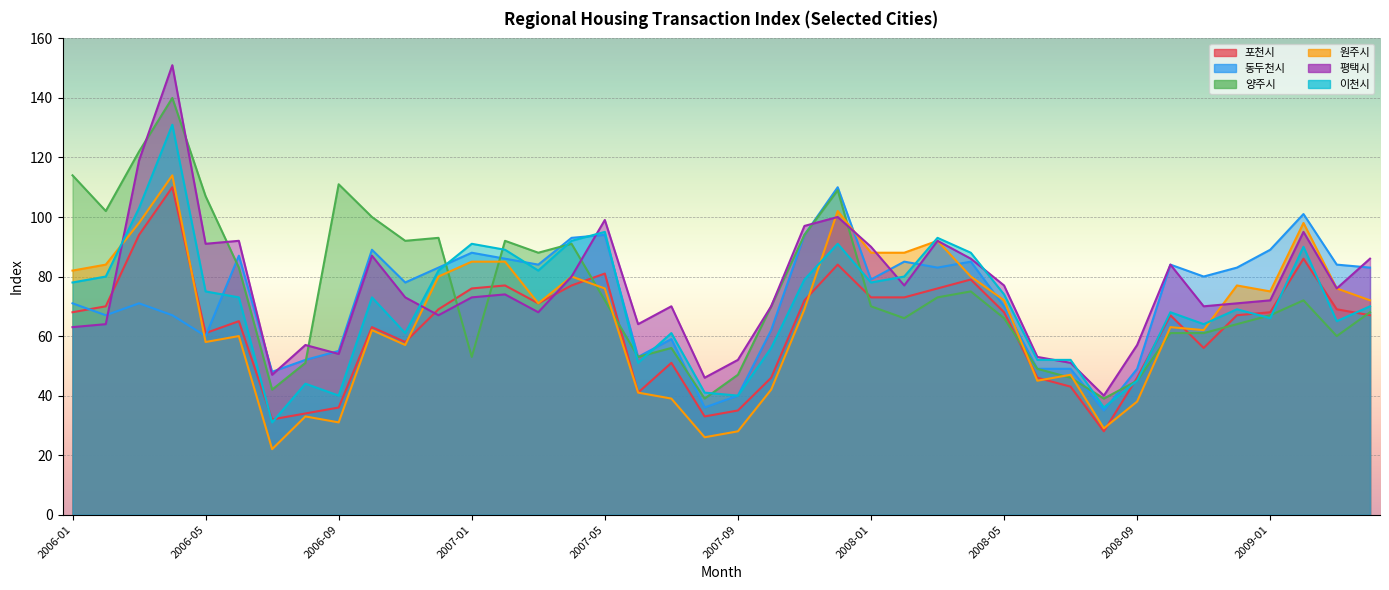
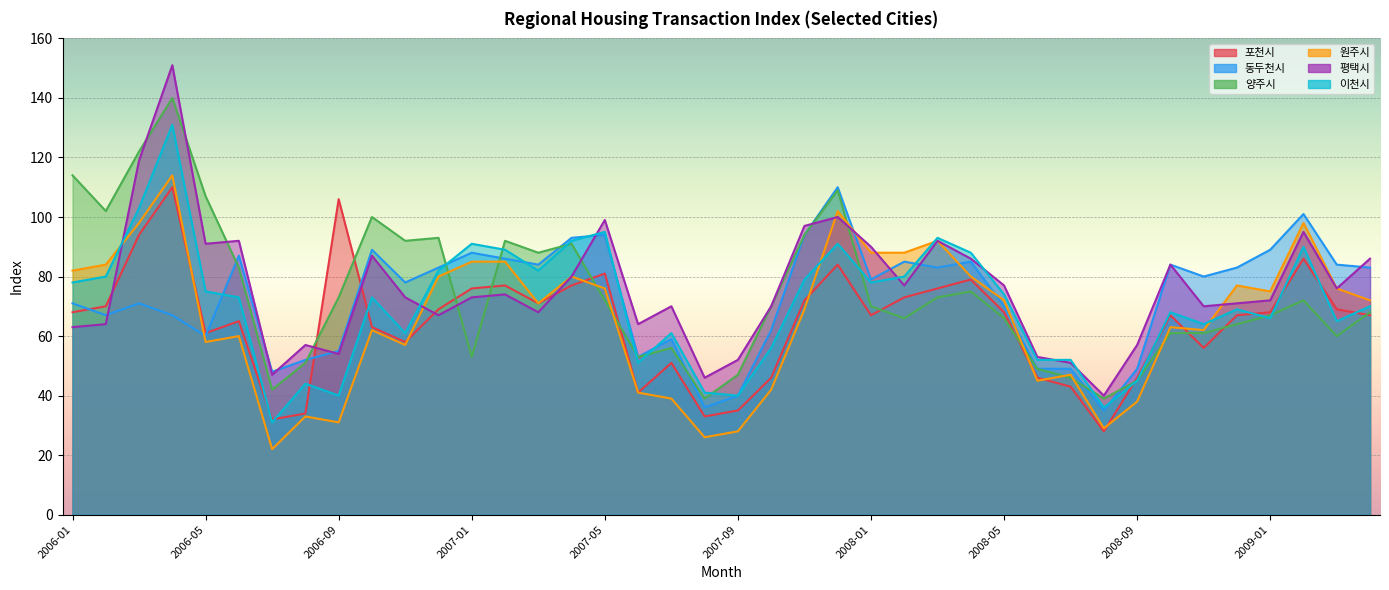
  {
    "포천시": {
      "2006-01": 68,
      "2006-05": 61,
-     "2006-09": 36,
+     "2006-09": 106,
      "2007-01": 76,
      "2007-05": 81,
      "2007-09": 35,
-     "2008-01": 73,
+     "2008-01": 67,
      "2008-05": 68,
      "2008-09": 46,
      "2009-01": 68
    },
    "양주시": {
      "2006-01": 114,
      "2006-05": 107,
-     "2006-09": 111,
+     "2006-09": 73,
      "2007-01": 53,
      "2007-05": 72,
      "2007-09": 47,
      "2008-01": 70,
      "2008-05": 66,
      "2009-01": 67
    },
    "원주시": {
      "2006-01": 82,
      "2006-05": 58,
      "2006-09": 31,
      "2007-01": 85,
      "2007-05": 76,
      "2007-09": 28,
      "2008-01": 88,
      "2008-05": 72,
      "2008-09": 38,
      "2009-01": 75
    },
    "평택시": {
      "2006-01": 63,
      "2006-05": 91,
      "2006-09": 54,
      "2007-01": 73,
      "2007-05": 99,
      "2007-09": 52,
      "2008-01": 90,
      "2008-05": 77,
      "2008-09": 57,
      "2009-01": 72
    }
  }
